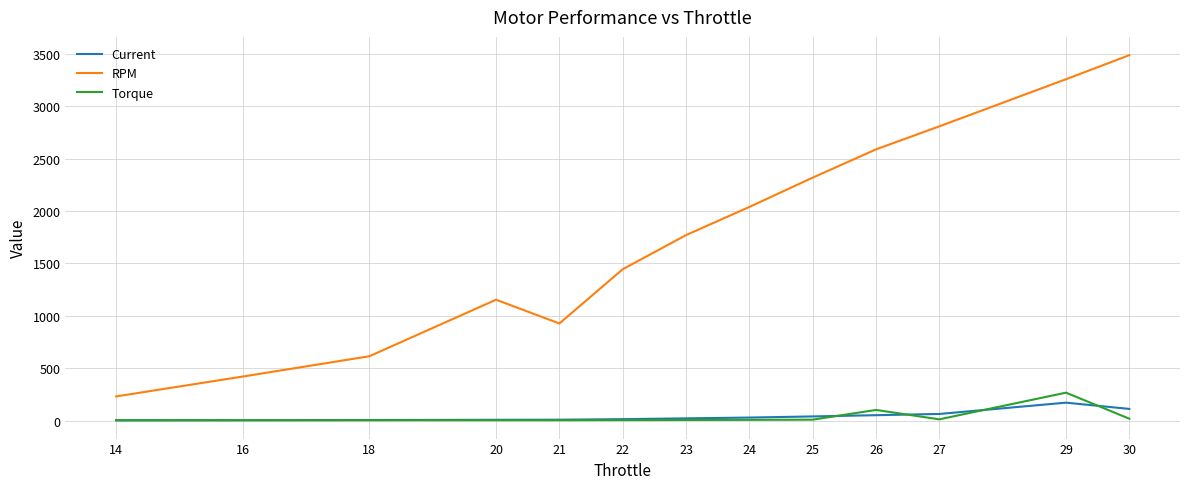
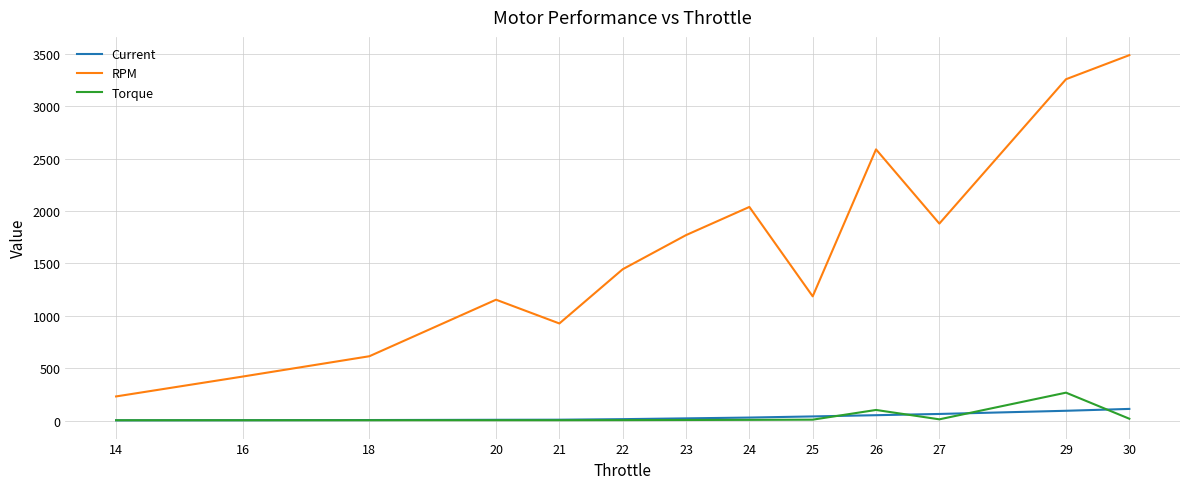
  {
    "Current": {
      "25": 40,
      "26": 50,
      "27": 60,
-     "29": 170,
+     "29": 90,
      "30": 110
    },
    "RPM": {
      "14": 230,
      "16": 420,
      "18": 610,
      "20": 1150,
      "21": 930,
      "22": 1450,
      "23": 1770,
      "24": 2040,
-     "25": 2320,
+     "25": 1190,
      "26": 2590,
-     "27": 2810,
+     "27": 1880,
      "29": 3260,
      "30": 3490
    },
    "Torque": {
      "25": 10,
      "26": 100,
      "27": 10,
      "29": 270,
      "30": 20
    }
  }
